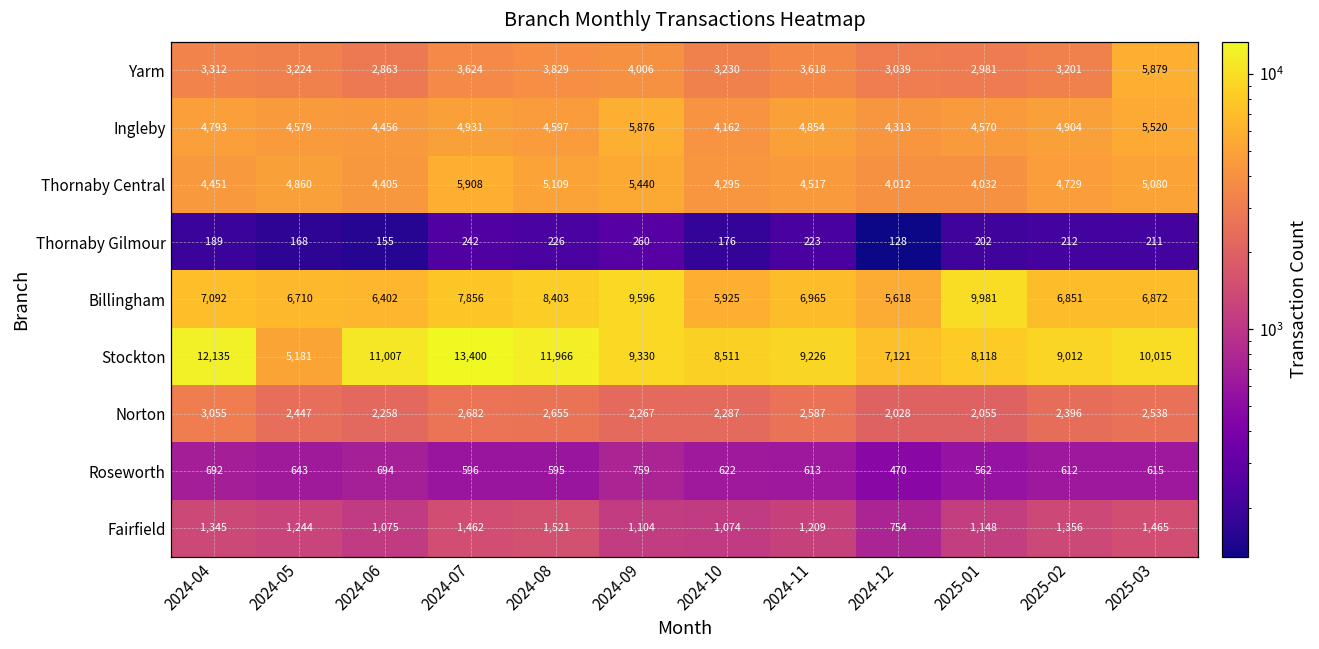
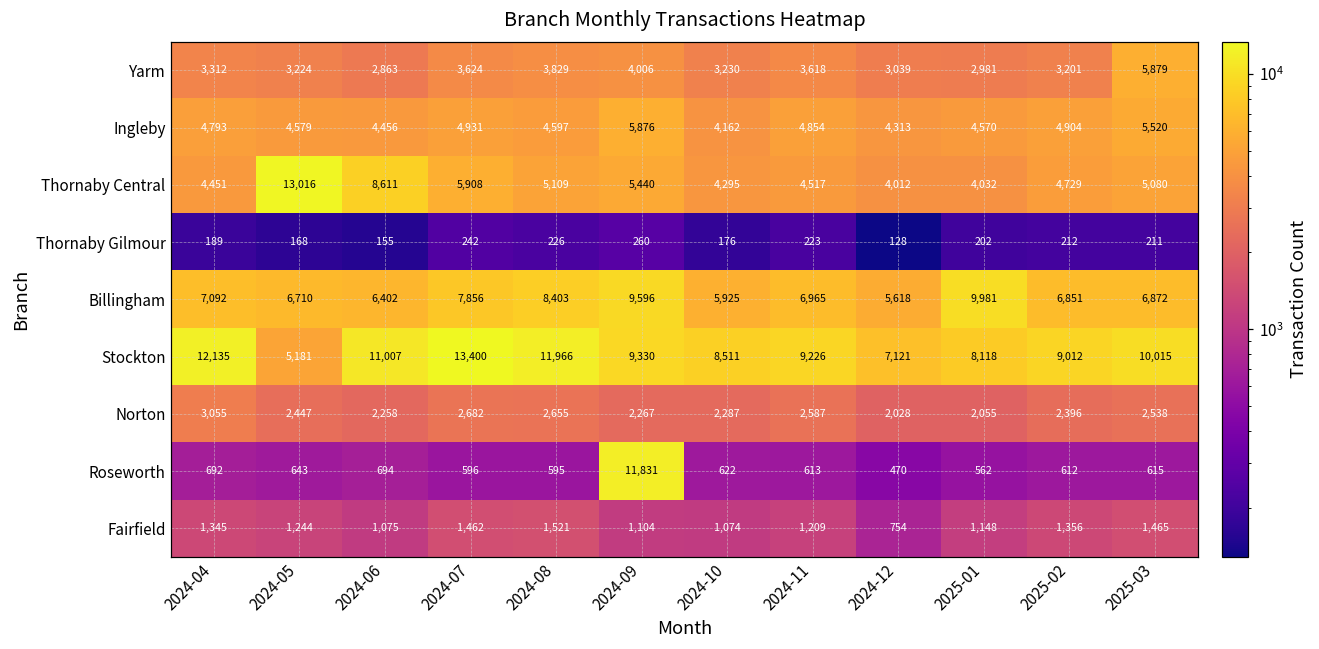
  {
    "Yarm": {
      "2024-04": "3,312",
      "2024-05": "3,224",
      "2024-06": "2,863",
      "2024-07": "3,624",
      "2024-08": "3,829",
      "2024-09": "4,006",
      "2024-10": "3,230",
      "2024-11": "3,618",
      "2024-12": "3,039",
      "2025-01": "2,981",
      "2025-02": "3,201",
      "2025-03": "5,879"
    },
    "Ingleby": {
      "2024-04": "4,793",
      "2024-05": "4,579",
      "2024-06": "4,456",
      "2024-07": "4,931",
      "2024-08": "4,597",
      "2024-09": "5,876",
      "2024-10": "4,162",
      "2024-11": "4,854",
      "2024-12": "4,313",
      "2025-01": "4,570",
      "2025-02": "4,904",
      "2025-03": "5,520"
    },
    "Thornaby Central": {
      "2024-04": "4,451",
-     "2024-05": "4,860",
-     "2024-06": "4,405",
+     "2024-05": "13,016",
+     "2024-06": "8,611",
      "2024-07": "5,908",
      "2024-08": "5,109",
      "2024-09": "5,440",
      "2024-10": "4,295",
      "2024-11": "4,517",
      "2024-12": "4,012",
      "2025-01": "4,032",
      "2025-02": "4,729",
      "2025-03": "5,080"
    },
    "Thornaby Gilmour": {
      "2024-04": "189",
      "2024-05": "168",
      "2024-06": "155",
      "2024-07": "242",
      "2024-08": "226",
      "2024-09": "260",
      "2024-10": "176",
      "2024-11": "223",
      "2024-12": "128",
      "2025-01": "202",
      "2025-02": "212",
      "2025-03": "211"
    },
    "Billingham": {
      "2024-04": "7,092",
      "2024-05": "6,710",
      "2024-06": "6,402",
      "2024-07": "7,856",
      "2024-08": "8,403",
      "2024-09": "9,596",
      "2024-10": "5,925",
      "2024-11": "6,965",
      "2024-12": "5,618",
      "2025-01": "9,981",
      "2025-02": "6,851",
      "2025-03": "6,872"
    },
    "Stockton": {
      "2024-04": "12,135",
      "2024-05": "5,181",
      "2024-06": "11,007",
      "2024-07": "13,400",
      "2024-08": "11,966",
      "2024-09": "9,330",
      "2024-10": "8,511",
      "2024-11": "9,226",
      "2024-12": "7,121",
      "2025-01": "8,118",
      "2025-02": "9,012",
      "2025-03": "10,015"
    },
    "Norton": {
      "2024-04": "3,055",
      "2024-05": "2,447",
      "2024-06": "2,258",
      "2024-07": "2,682",
      "2024-08": "2,655",
      "2024-09": "2,267",
      "2024-10": "2,287",
      "2024-11": "2,587",
      "2024-12": "2,028",
      "2025-01": "2,055",
      "2025-02": "2,396",
      "2025-03": "2,538"
    },
    "Roseworth": {
      "2024-04": "692",
      "2024-05": "643",
      "2024-06": "694",
      "2024-07": "596",
      "2024-08": "595",
-     "2024-09": "759",
+     "2024-09": "11,831",
      "2024-10": "622",
      "2024-11": "613",
      "2024-12": "470",
      "2025-01": "562",
      "2025-02": "612",
      "2025-03": "615"
    },
    "Fairfield": {
      "2024-04": "1,345",
      "2024-05": "1,244",
      "2024-06": "1,075",
      "2024-07": "1,462",
      "2024-08": "1,521",
      "2024-09": "1,104",
      "2024-10": "1,074",
      "2024-11": "1,209",
      "2024-12": "754",
      "2025-01": "1,148",
      "2025-02": "1,356",
      "2025-03": "1,465"
    }
  }
